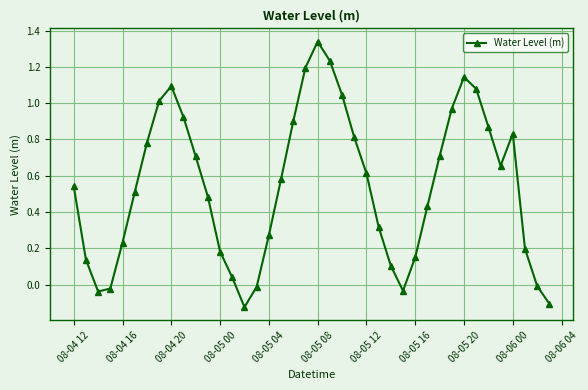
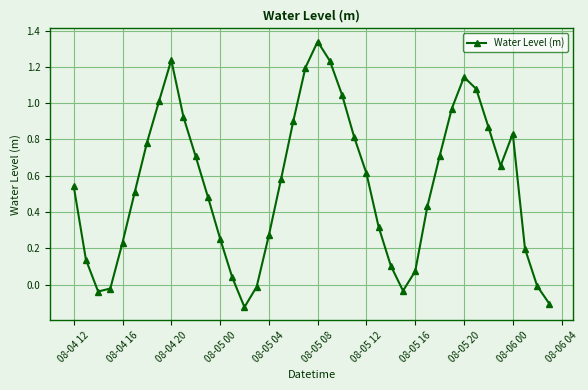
  {
    "08-04 12": 0.54,
    "08-04 16": 0.23,
-   "08-04 20": 1.09,
-   "08-05 00": 0.18,
+   "08-04 20": 1.24,
+   "08-05 00": 0.25,
    "08-05 04": 0.27,
    "08-05 08": 1.34,
    "08-05 12": 0.61,
-   "08-05 16": 0.15,
+   "08-05 16": 0.07,
    "08-05 20": 1.14,
    "08-06 00": 0.83
  }
